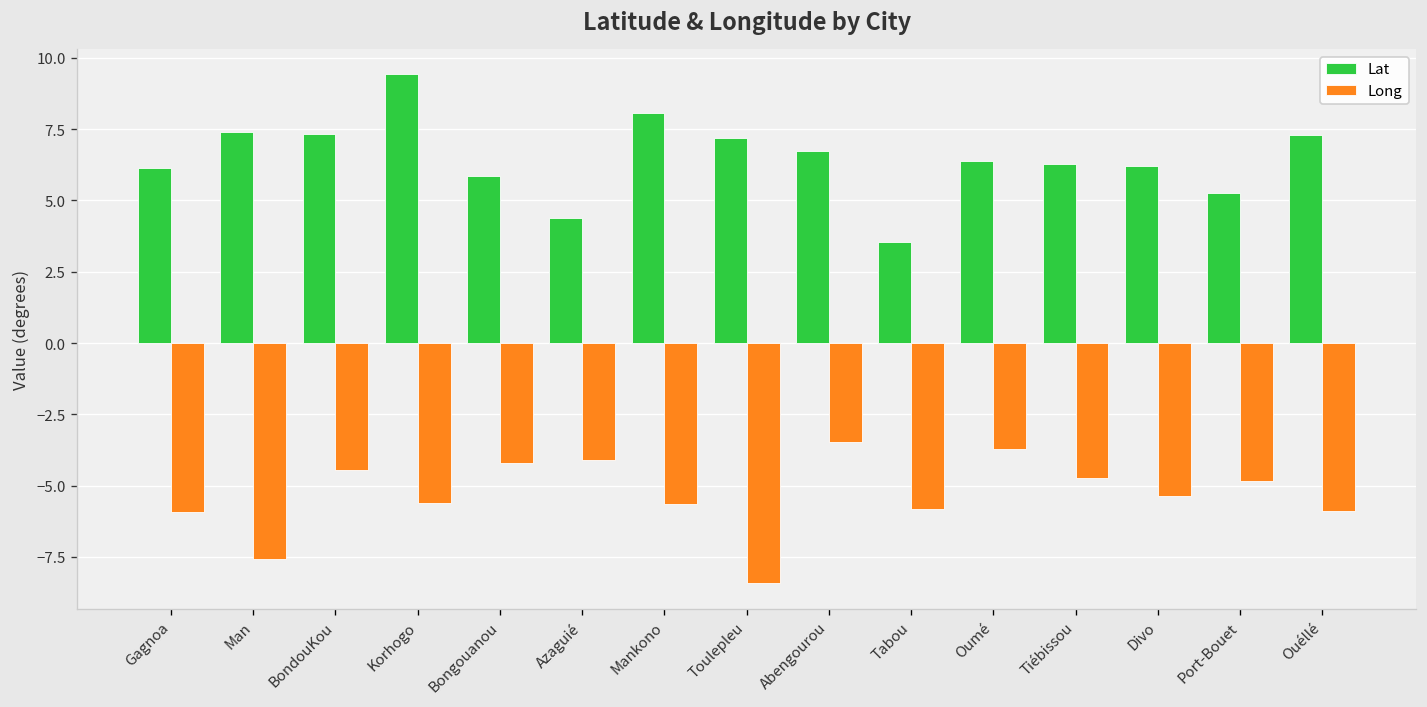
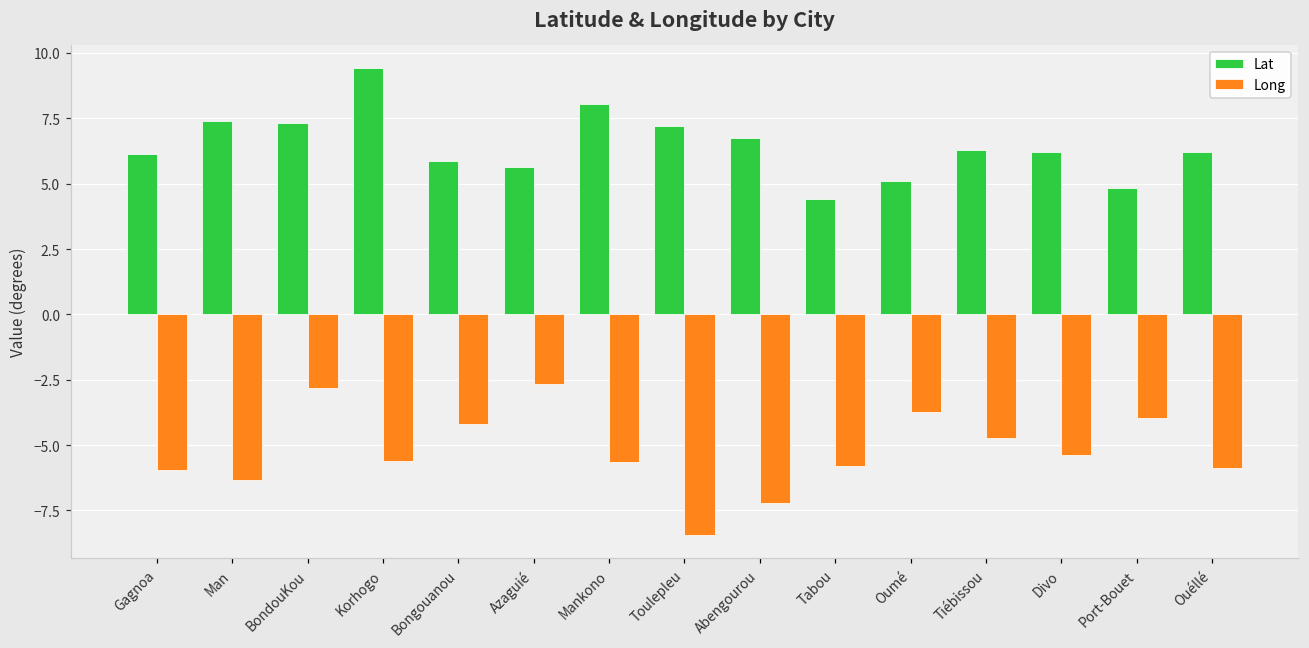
  {
    "Lat": {
      "Gagnoa": 6.1,
      "Man": 7.4,
      "BondouKou": 7.3,
      "Korhogo": 9.4,
      "Bongouanou": 5.9,
-     "Azaguié": 4.4,
+     "Azaguié": 5.6,
      "Mankono": 8.1,
      "Toulepleu": 7.2,
      "Abengourou": 6.7,
-     "Tabou": 3.5,
-     "Oumé": 6.4,
+     "Tabou": 4.4,
+     "Oumé": 5.1,
      "Tiébissou": 6.3,
      "Divo": 6.2,
-     "Port-Bouet": 5.3,
-     "Ouéllé": 7.3
+     "Port-Bouet": 4.9,
+     "Ouéllé": 6.2
    },
    "Long": {
      "Gagnoa": -5.9,
-     "Man": -7.6,
-     "BondouKou": -4.4,
+     "Man": -6.3,
+     "BondouKou": -2.8,
      "Korhogo": -5.6,
      "Bongouanou": -4.2,
-     "Azaguié": -4.1,
+     "Azaguié": -2.7,
      "Mankono": -5.7,
      "Toulepleu": -8.4,
-     "Abengourou": -3.5,
+     "Abengourou": -7.2,
      "Tabou": -5.8,
      "Oumé": -3.7,
      "Tiébissou": -4.7,
      "Divo": -5.4,
-     "Port-Bouet": -4.8,
+     "Port-Bouet": -4.0,
      "Ouéllé": -5.9
    }
  }
